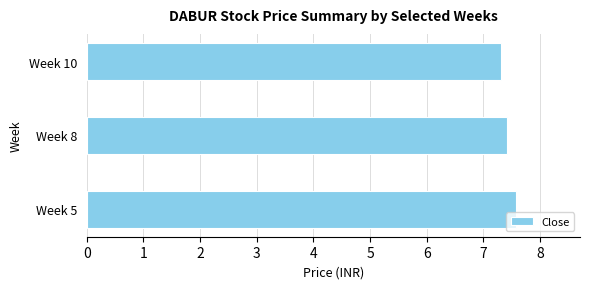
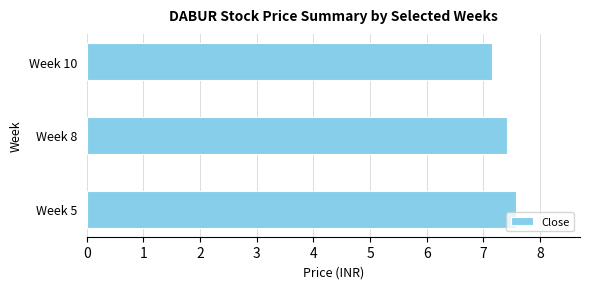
  {
-   "Week 10": 7.3,
+   "Week 10": 7.2,
    "Week 8": 7.4,
    "Week 5": 7.6
  }
